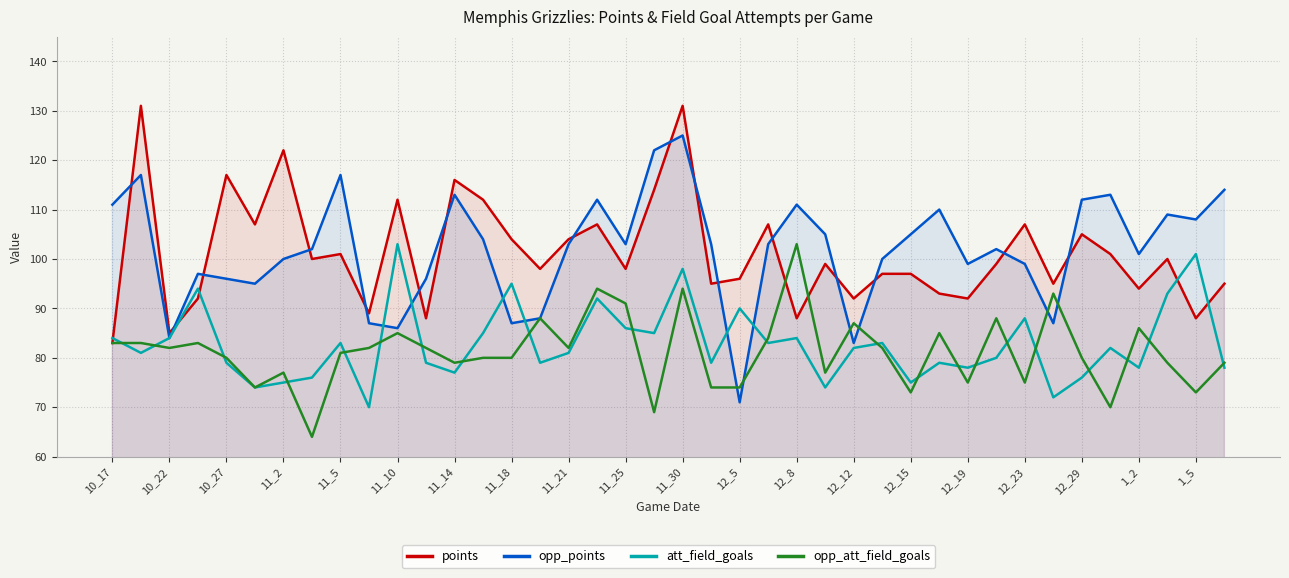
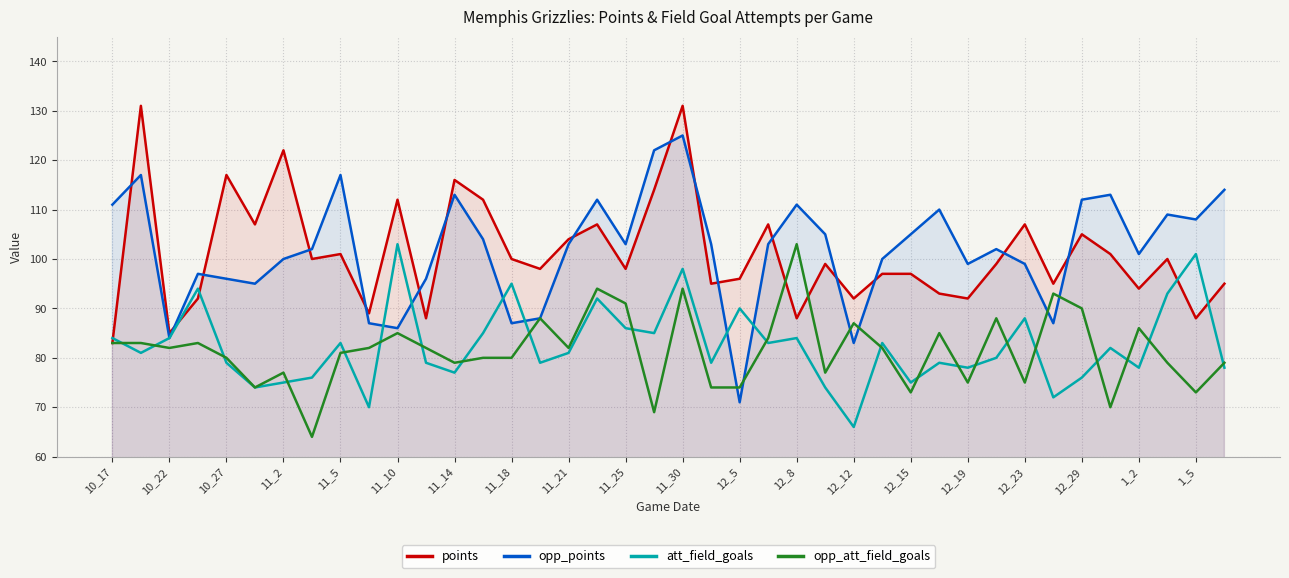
  {
    "points": {
      "10_22": 85,
      "10_27": 117,
      "11_2": 122,
      "11_5": 101,
      "11_10": 112,
      "11_14": 116,
-     "11_18": 104,
+     "11_18": 100,
      "11_21": 104,
      "11_25": 98,
      "11_30": 131,
      "12_5": 96,
      "12_8": 88,
      "12_12": 92,
      "12_15": 97,
      "12_19": 92,
      "12_23": 107,
      "12_29": 105,
      "1_2": 94,
      "1_5": 88
    },
    "opp_points": {
      "10_17": 111,
      "10_27": 96,
      "11_2": 100,
      "11_5": 117,
      "11_10": 86,
      "11_14": 113,
      "11_18": 87,
      "11_21": 103,
      "11_25": 103,
      "11_30": 125,
      "12_5": 71,
      "12_8": 111,
      "12_12": 83,
      "12_15": 105,
      "12_19": 99,
      "12_23": 99,
      "12_29": 112,
      "1_2": 101,
      "1_5": 108
    },
    "att_field_goals": {
      "10_17": 84,
      "10_27": 79,
      "11_2": 75,
      "11_5": 83,
      "11_10": 103,
      "11_14": 77,
      "11_18": 95,
      "11_21": 81,
      "11_25": 86,
      "11_30": 98,
      "12_5": 90,
      "12_8": 84,
-     "12_12": 82,
+     "12_12": 66,
      "12_15": 75,
      "12_19": 78,
      "12_23": 88,
      "12_29": 76,
      "1_2": 78,
      "1_5": 101
    },
    "opp_att_field_goals": {
      "10_22": 82,
      "10_27": 80,
      "11_2": 77,
      "11_5": 81,
      "11_10": 85,
      "11_14": 79,
      "11_18": 80,
      "11_21": 82,
      "11_25": 91,
      "11_30": 94,
      "12_5": 74,
      "12_8": 103,
      "12_12": 87,
      "12_15": 73,
      "12_19": 75,
      "12_23": 75,
-     "12_29": 80,
+     "12_29": 90,
      "1_2": 86,
      "1_5": 73
    }
  }
